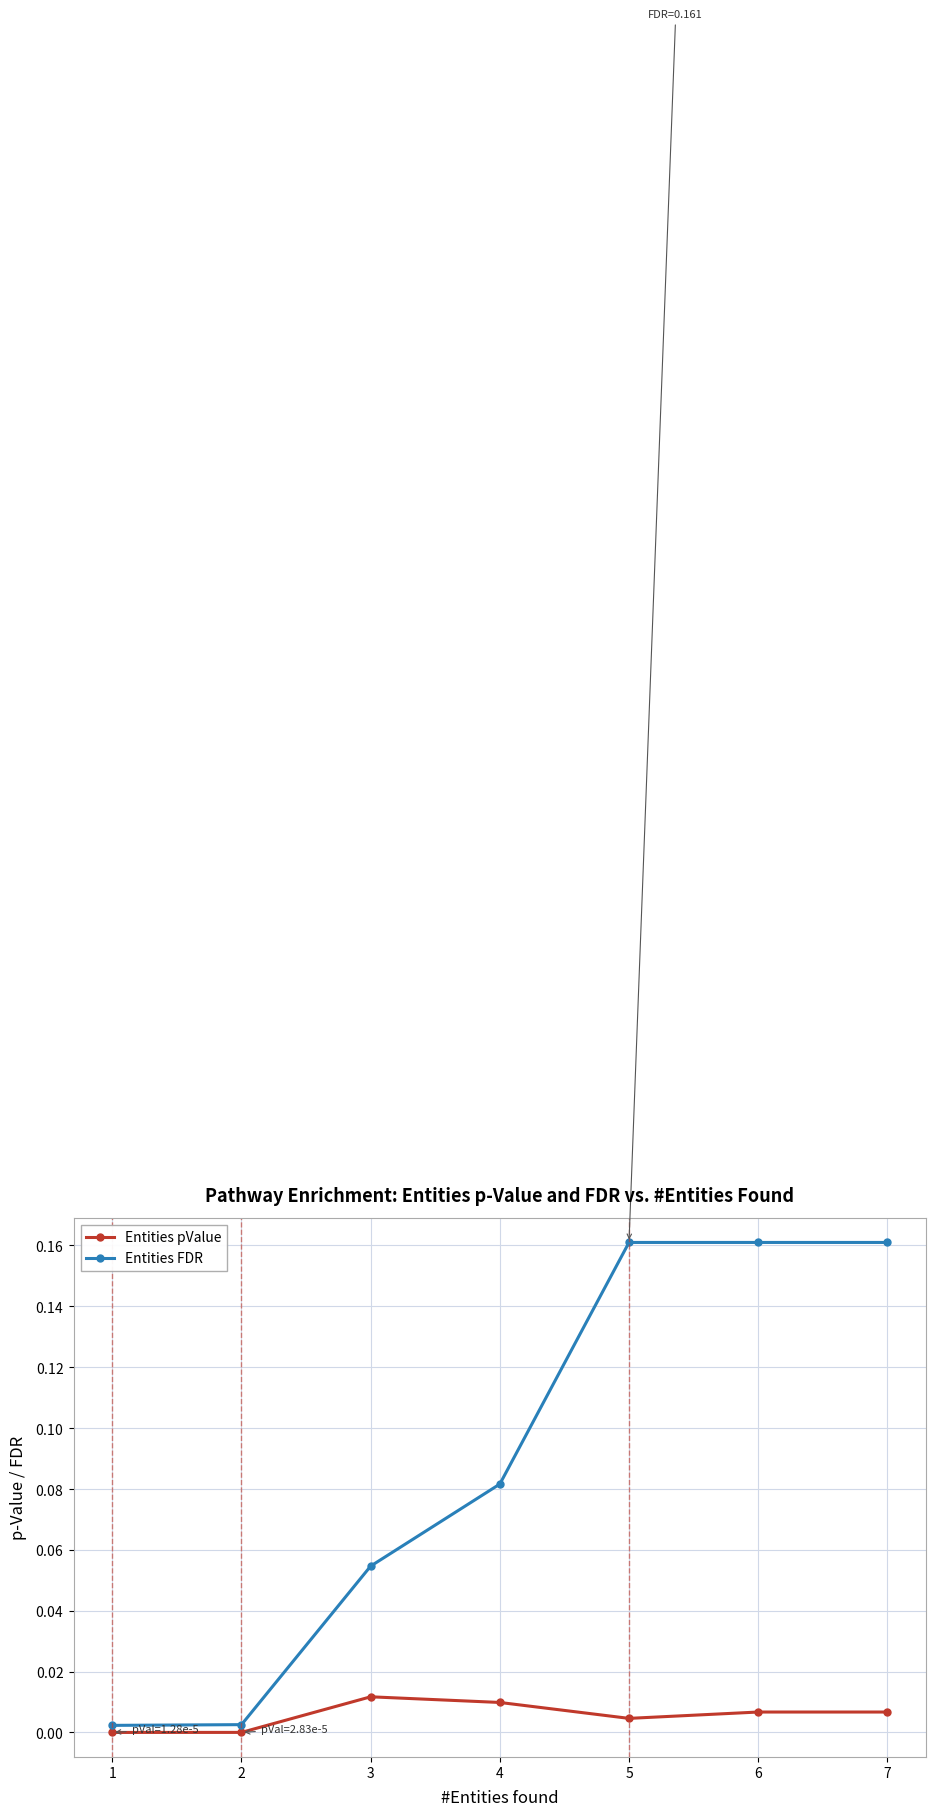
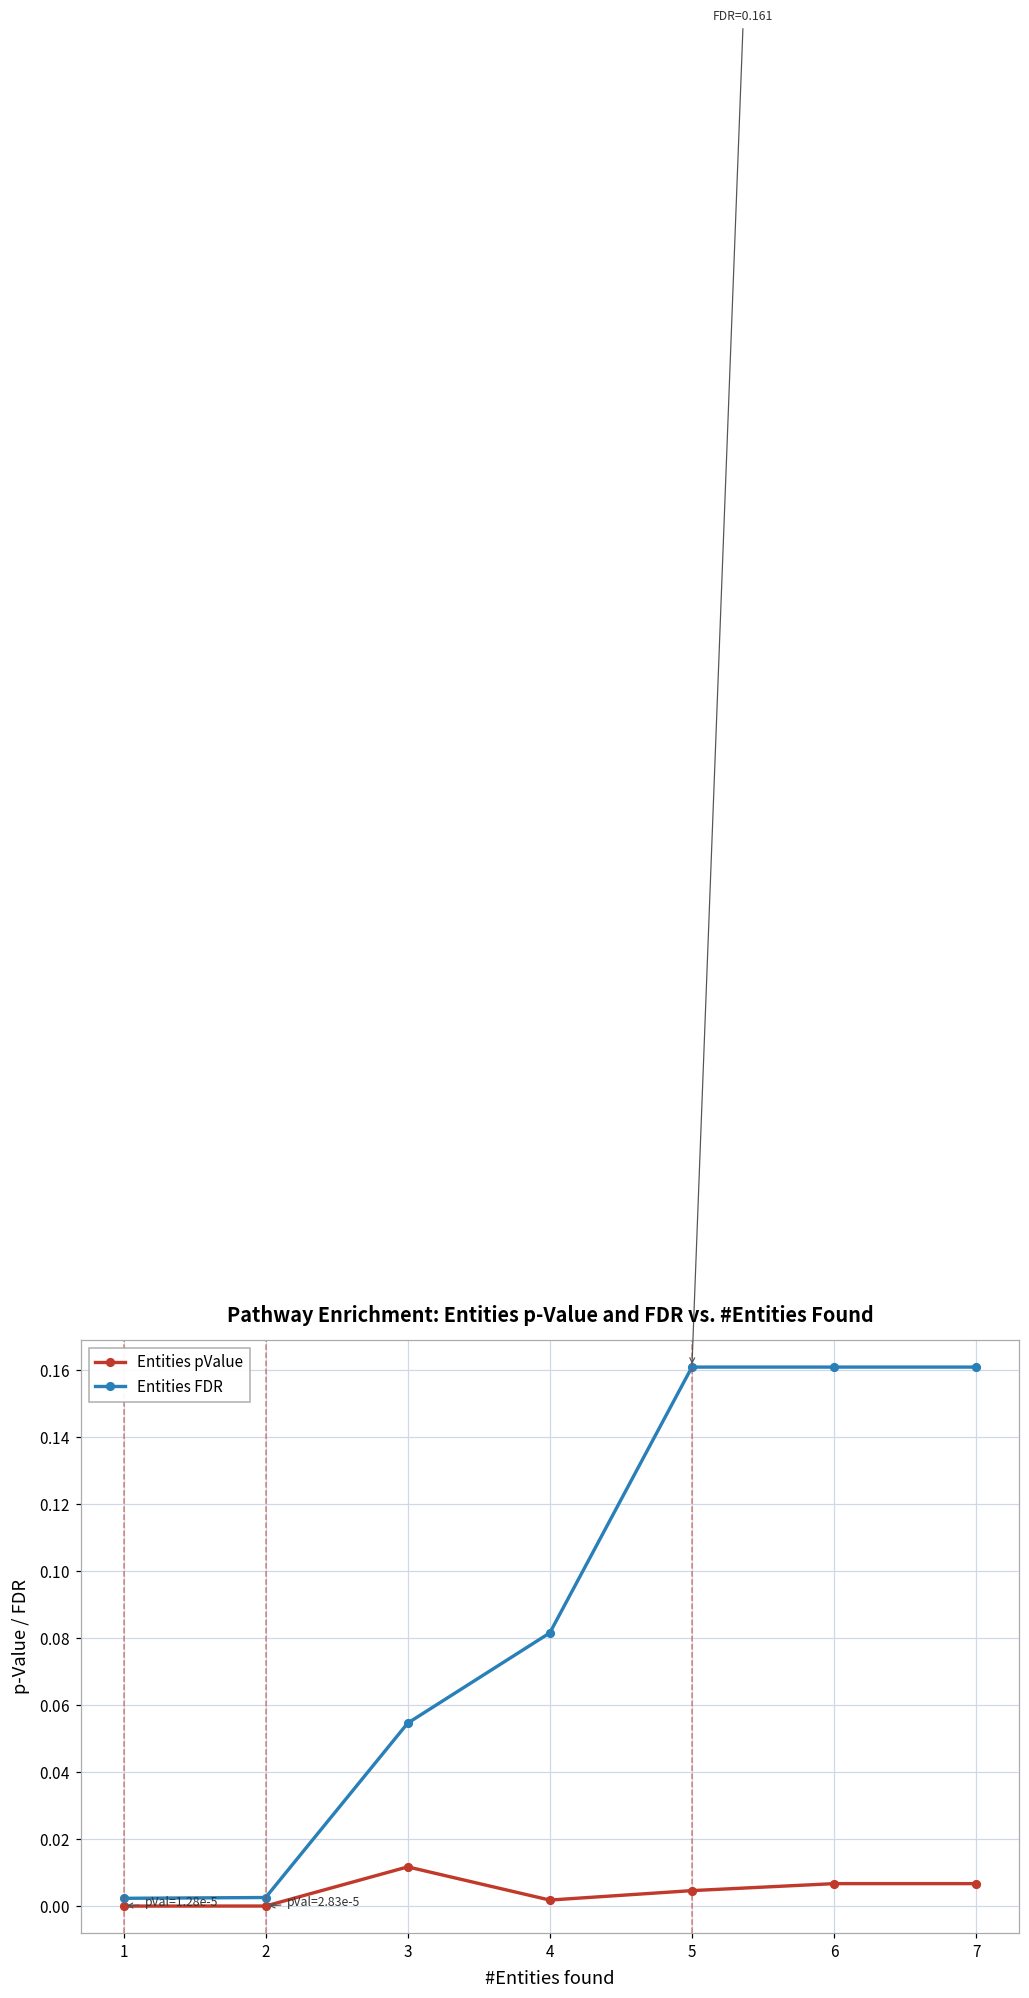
  {
    "Entities pValue": {
      "3": "0.012",
-     "4": "0.010",
+     "4": "0.002",
      "5": "0.005",
      "6": "0.007",
      "7": "0.007"
    },
    "Entities FDR": {
      "1": "1.28e-5",
      "2": "2.83e-5",
      "5": "0.161"
    }
  }
